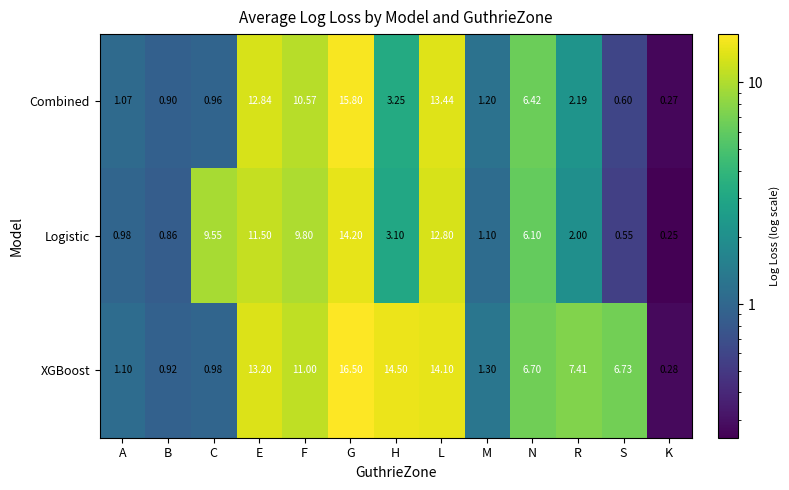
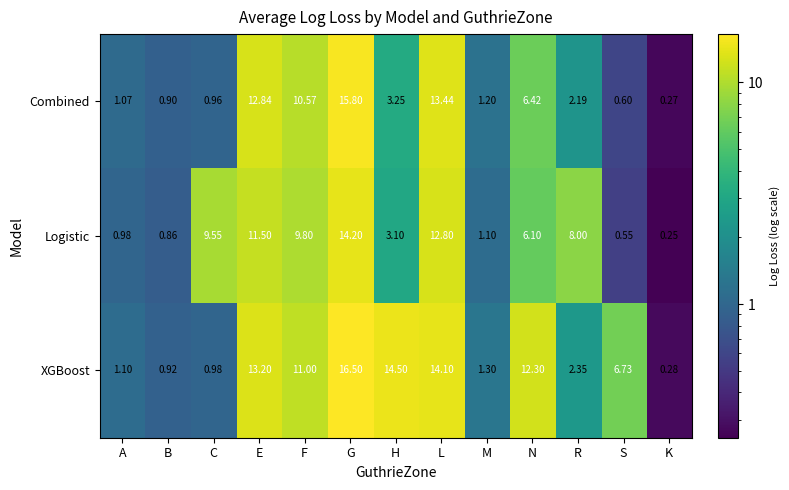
  {
    "Combined": {
      "A": 1.07,
      "B": 0.90,
      "C": 0.96,
      "E": 12.84,
      "F": 10.57,
      "G": 15.80,
      "H": 3.25,
      "L": 13.44,
      "M": 1.20,
      "N": 6.42,
      "R": 2.19,
      "S": 0.60,
      "K": 0.27
    },
    "Logistic": {
      "A": 0.98,
      "B": 0.86,
      "C": 9.55,
      "E": 11.50,
      "F": 9.80,
      "G": 14.20,
      "H": 3.10,
      "L": 12.80,
      "M": 1.10,
      "N": 6.10,
-     "R": 2.00,
+     "R": 8.00,
      "S": 0.55,
      "K": 0.25
    },
    "XGBoost": {
      "A": 1.10,
      "B": 0.92,
      "C": 0.98,
      "E": 13.20,
      "F": 11.00,
      "G": 16.50,
      "H": 14.50,
      "L": 14.10,
      "M": 1.30,
-     "N": 6.70,
-     "R": 7.41,
+     "N": 12.30,
+     "R": 2.35,
      "S": 6.73,
      "K": 0.28
    }
  }
